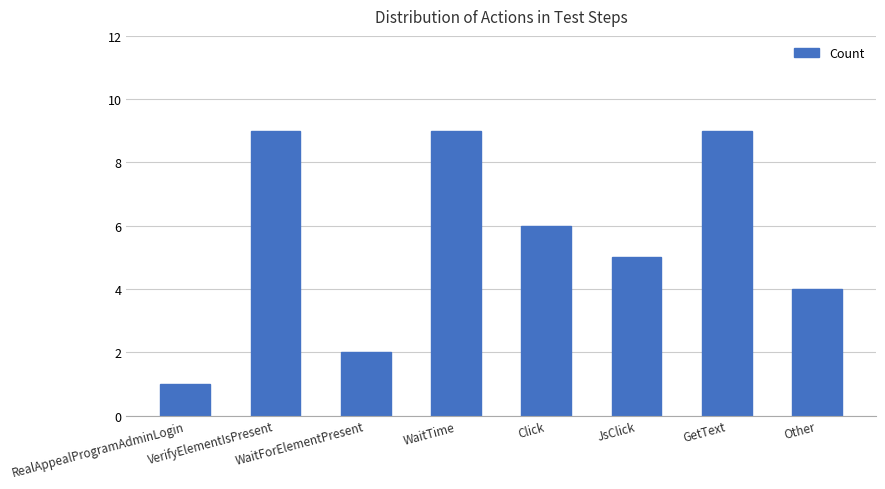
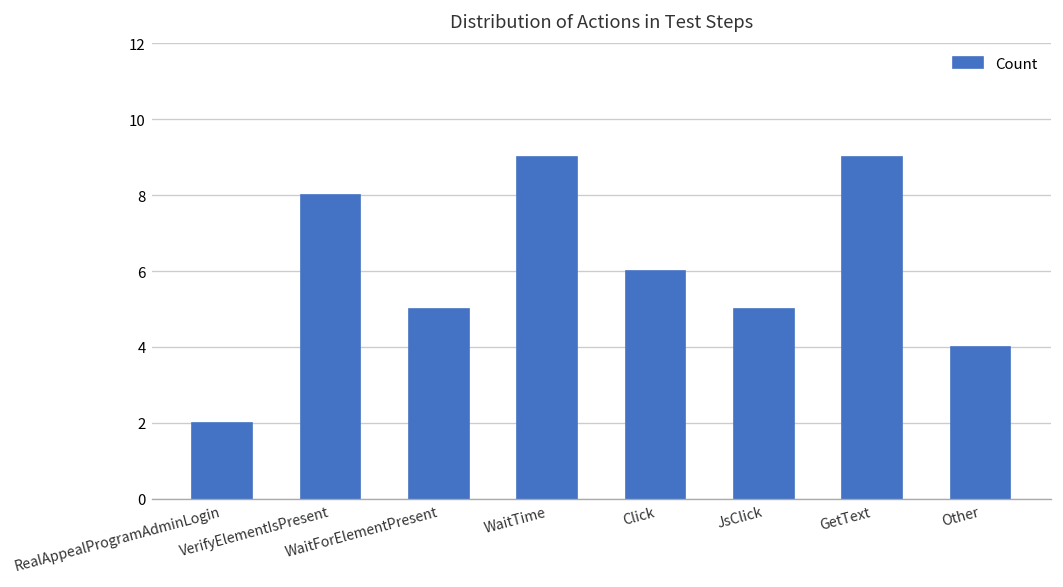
  {
-   "RealAppealProgramAdminLogin": 1,
-   "VerifyElementIsPresent": 9,
-   "WaitForElementPresent": 2,
+   "RealAppealProgramAdminLogin": 2,
+   "VerifyElementIsPresent": 8,
+   "WaitForElementPresent": 5,
    "WaitTime": 9,
    "Click": 6,
    "JsClick": 5,
    "GetText": 9,
    "Other": 4
  }
